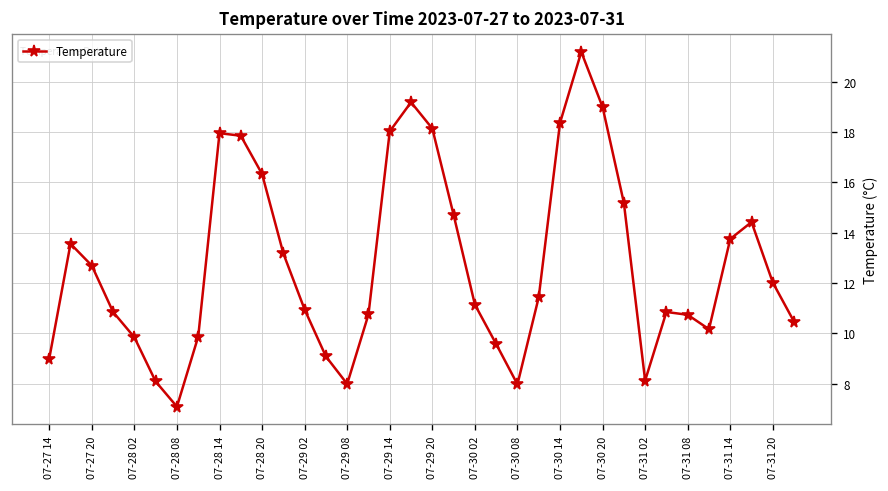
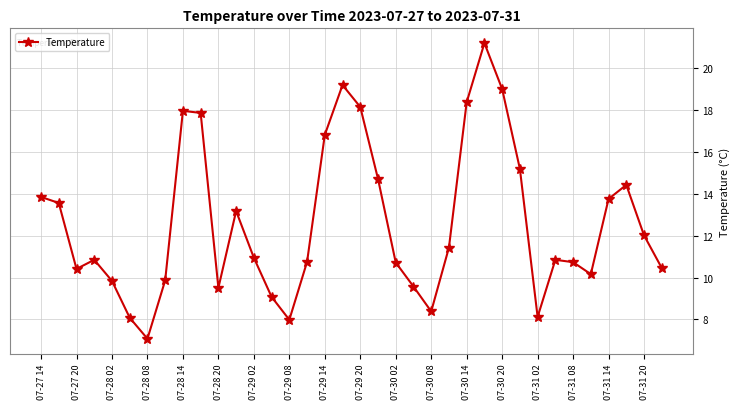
  {
-   "07-27 14": 9.0,
-   "07-27 20": 12.7,
+   "07-27 14": 13.8,
+   "07-27 20": 10.4,
    "07-28 02": 9.8,
    "07-28 08": 7.1,
    "07-28 14": 18.0,
-   "07-28 20": 16.3,
+   "07-28 20": 9.5,
    "07-29 02": 10.9,
    "07-29 08": 8.0,
-   "07-29 14": 18.0,
+   "07-29 14": 16.8,
    "07-29 20": 18.1,
-   "07-30 02": 11.1,
-   "07-30 08": 8.0,
+   "07-30 02": 10.7,
+   "07-30 08": 8.4,
    "07-30 14": 18.4,
    "07-30 20": 19.0,
    "07-31 02": 8.1,
    "07-31 08": 10.7,
    "07-31 14": 13.8,
    "07-31 20": 12.0
  }
